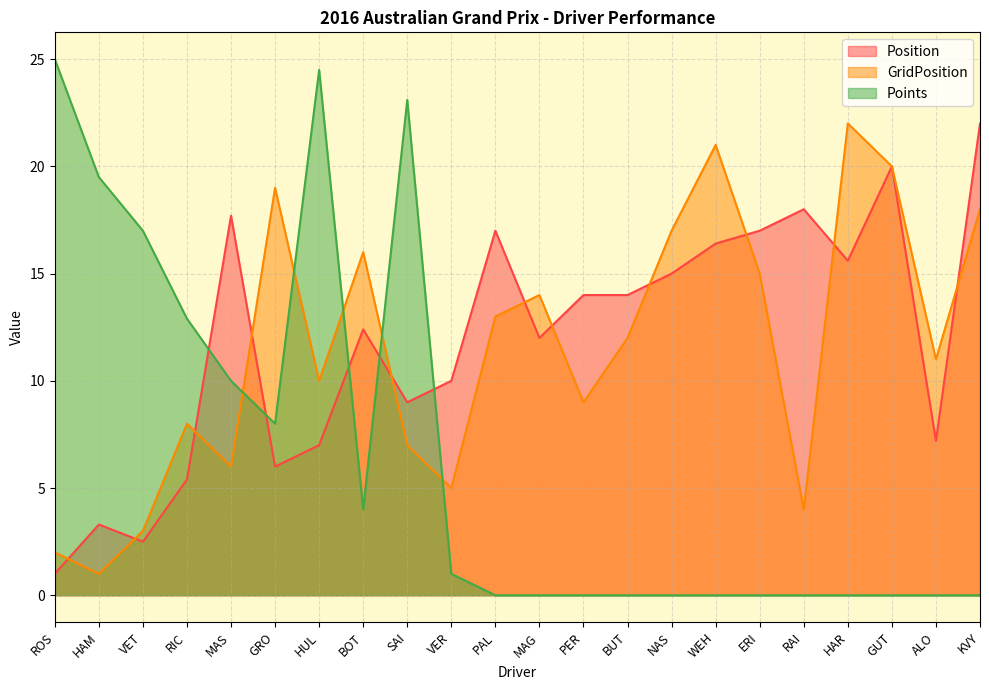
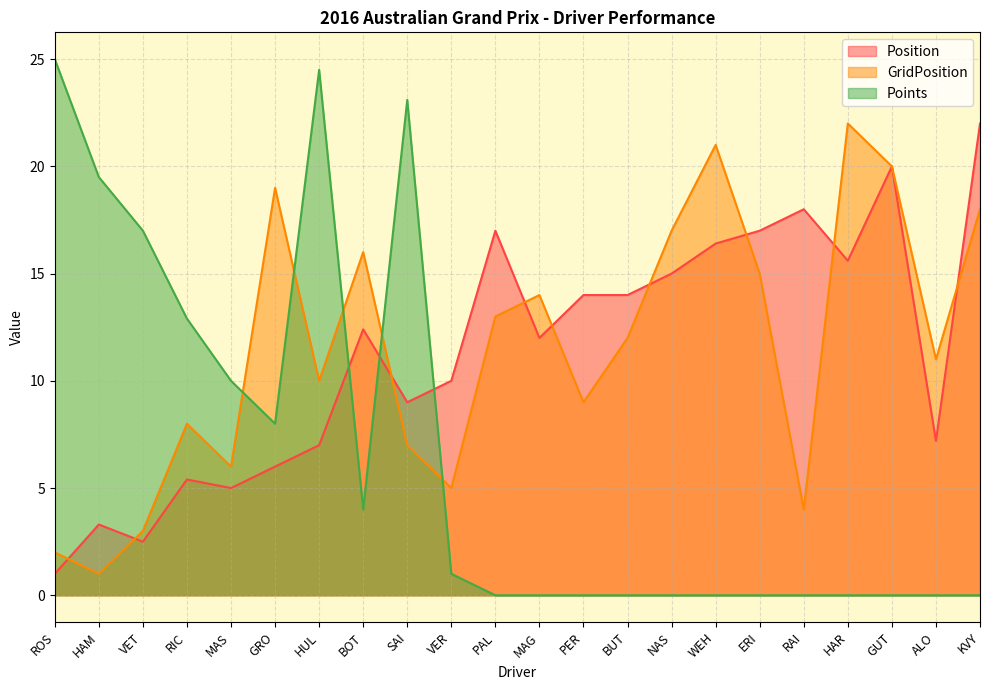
  {
    "Position": {
      "ROS": 1.0,
      "HAM": 3.3,
      "VET": 2.5,
      "RIC": 5.4,
-     "MAS": 17.7,
+     "MAS": 5.0,
      "GRO": 6.0,
      "HUL": 7.0,
      "BOT": 12.4,
      "SAI": 9.0,
      "VER": 10.0,
      "PAL": 17.0,
      "MAG": 12.0,
      "PER": 14.0,
      "BUT": 14.0,
      "NAS": 15.0,
      "WEH": 16.4,
      "ERI": 17.0,
      "RAI": 18.0,
      "HAR": 15.6,
      "ALO": 7.2,
      "KVY": 22.0
    },
    "GridPosition": {
      "ROS": 2.0,
      "HAM": 1.0,
      "VET": 3.0,
      "RIC": 8.0,
      "MAS": 6.0,
      "GRO": 19.0,
      "HUL": 10.0,
      "BOT": 16.0,
      "SAI": 7.0,
      "VER": 5.0,
      "PAL": 13.0,
      "MAG": 14.0,
      "PER": 9.0,
      "BUT": 12.0,
      "NAS": 17.0,
      "WEH": 21.0,
      "ERI": 15.0,
      "RAI": 4.0,
      "HAR": 22.0,
      "ALO": 11.0,
      "KVY": 18.0
    },
    "Points": {
      "ROS": 25.0,
      "HAM": 19.5,
      "VET": 17.0,
      "RIC": 12.9,
      "MAS": 10.0,
      "GRO": 8.0,
      "HUL": 24.5,
      "BOT": 4.0,
      "SAI": 23.1,
      "VER": 1.0,
      "PAL": 0.0,
      "MAG": 0.0,
      "PER": 0.0,
      "BUT": 0.0,
      "NAS": 0.0,
      "WEH": 0.0,
      "ERI": 0.0,
      "RAI": 0.0,
      "HAR": 0.0,
      "GUT": 0.0,
      "ALO": 0.0,
      "KVY": 0.0
    }
  }
